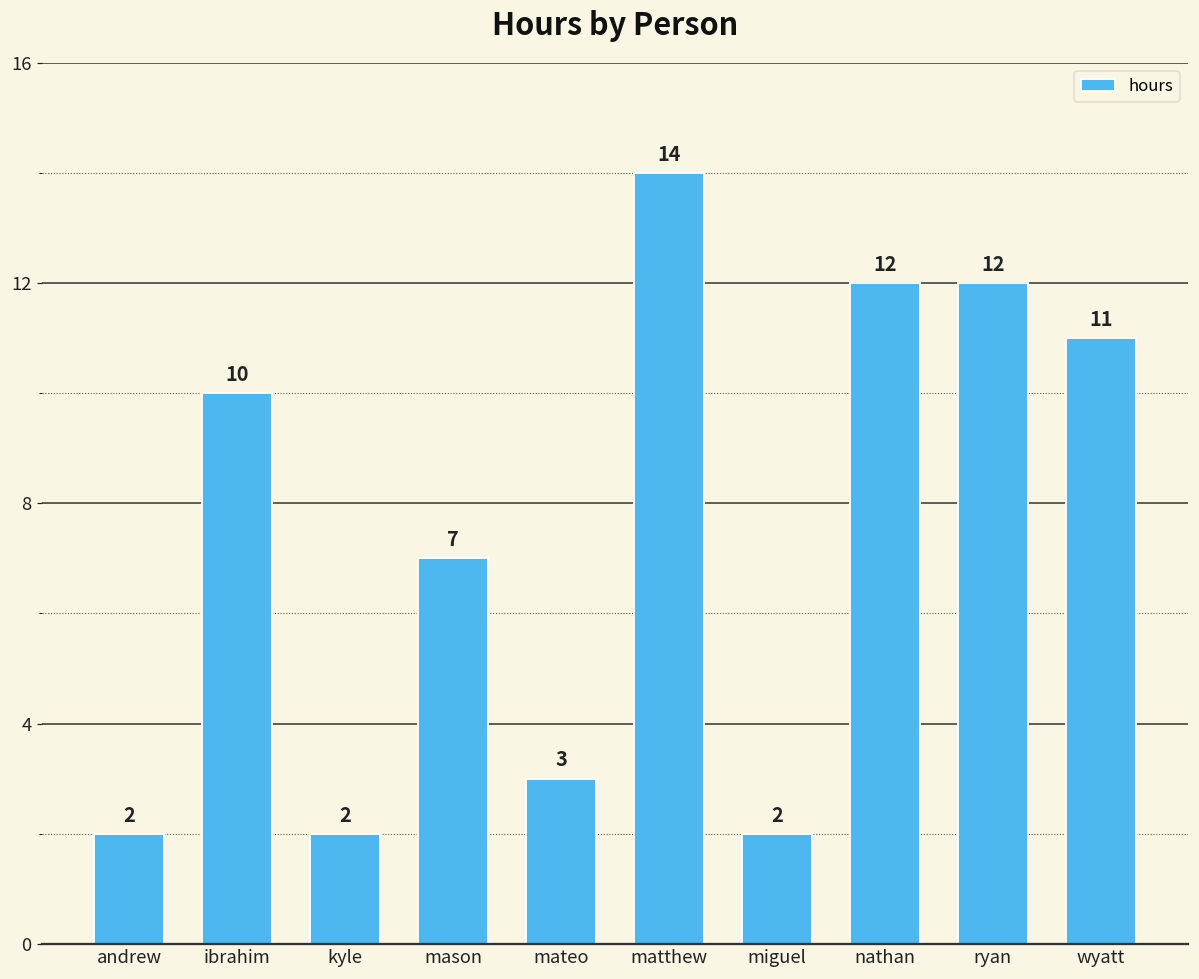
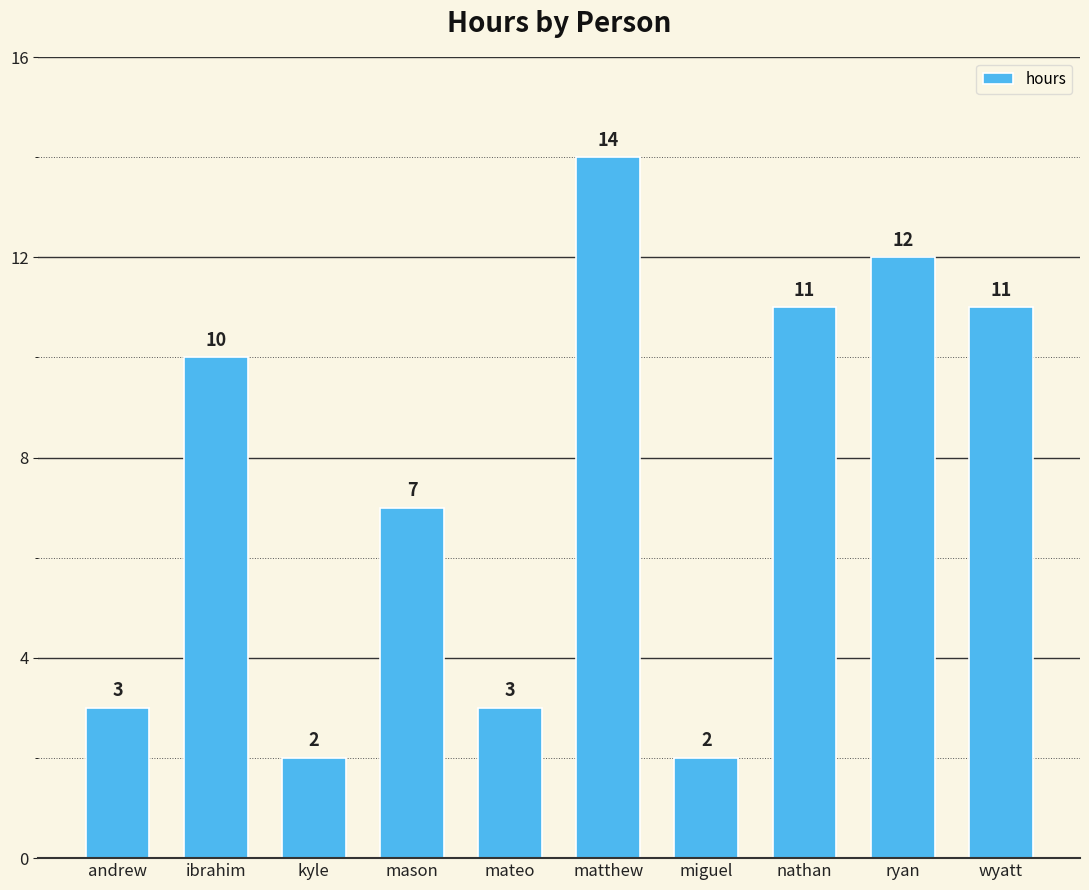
  {
-   "andrew": 2,
+   "andrew": 3,
    "ibrahim": 10,
    "kyle": 2,
    "mason": 7,
    "mateo": 3,
    "matthew": 14,
    "miguel": 2,
-   "nathan": 12,
+   "nathan": 11,
    "ryan": 12,
    "wyatt": 11
  }
